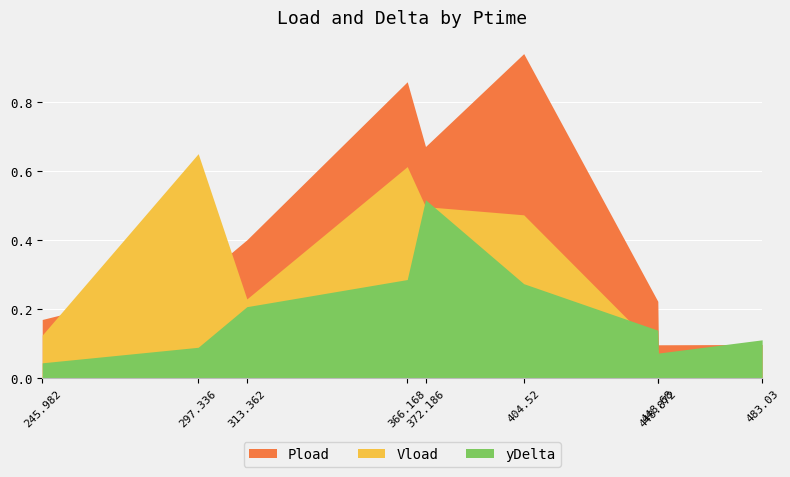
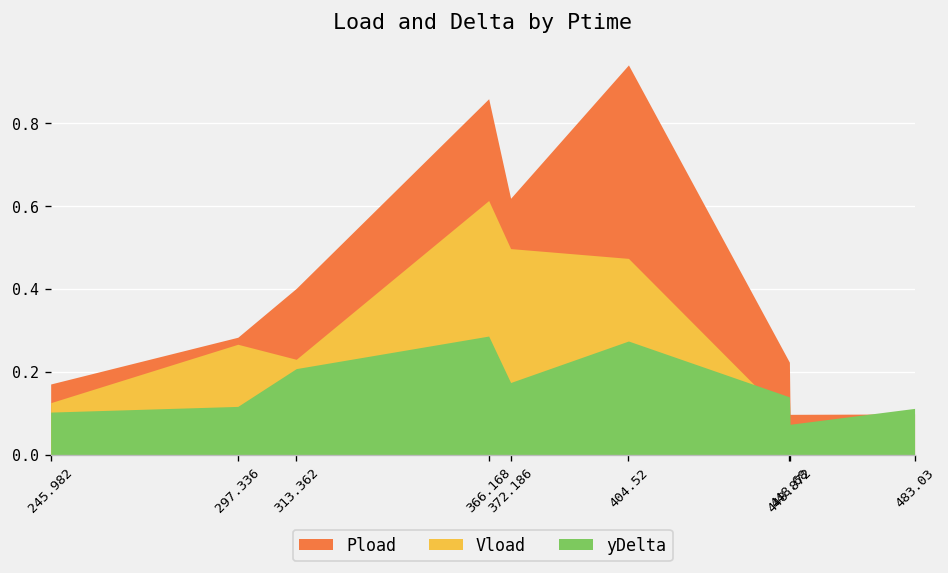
  {
    "Pload": {
      "245.982": 0.17,
      "313.362": 0.40,
      "366.168": 0.86,
-     "372.186": 0.67,
+     "372.186": 0.62,
      "404.52": 0.94,
      "448.68": 0.22,
      "448.872": 0.10
    },
    "Vload": {
      "245.982": 0.13,
-     "297.336": 0.65,
+     "297.336": 0.27,
      "313.362": 0.23,
      "366.168": 0.61,
      "404.52": 0.47
    },
    "yDelta": {
-     "245.982": 0.05,
-     "297.336": 0.09,
+     "245.982": 0.10,
+     "297.336": 0.12,
      "313.362": 0.21,
      "366.168": 0.29,
-     "372.186": 0.52,
+     "372.186": 0.17,
      "404.52": 0.27,
      "448.68": 0.14,
      "448.872": 0.07,
      "483.03": 0.11
    }
  }
